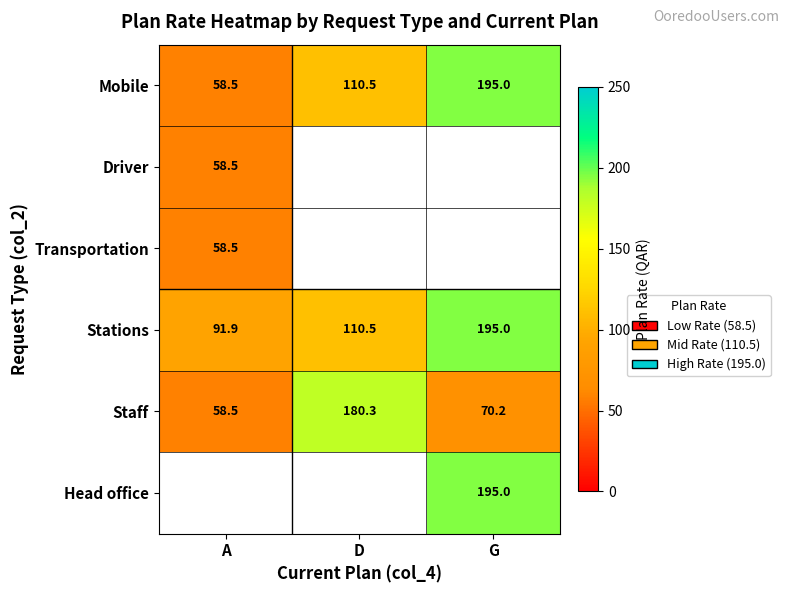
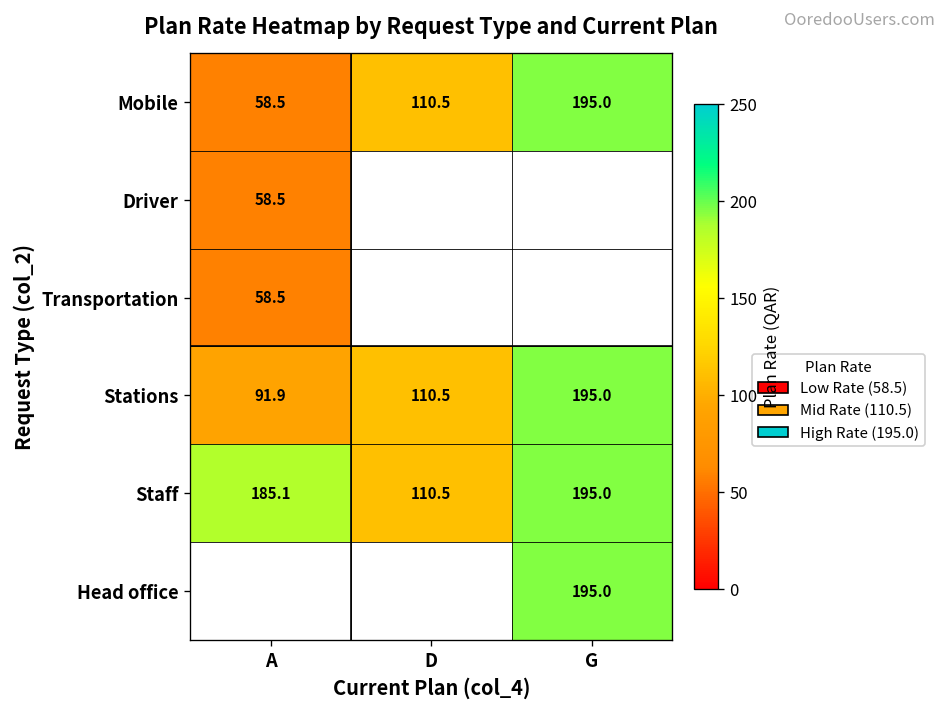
  {
    "Mobile": {
      "A": 58.5,
      "D": 110.5,
      "G": 195.0
    },
    "Driver": {
      "A": 58.5
    },
    "Transportation": {
      "A": 58.5
    },
    "Stations": {
      "A": 91.9,
      "D": 110.5,
      "G": 195.0
    },
    "Staff": {
-     "A": 58.5,
-     "D": 180.3,
-     "G": 70.2
+     "A": 185.1,
+     "D": 110.5,
+     "G": 195.0
    },
    "Head office": {
      "G": 195.0
    }
  }
